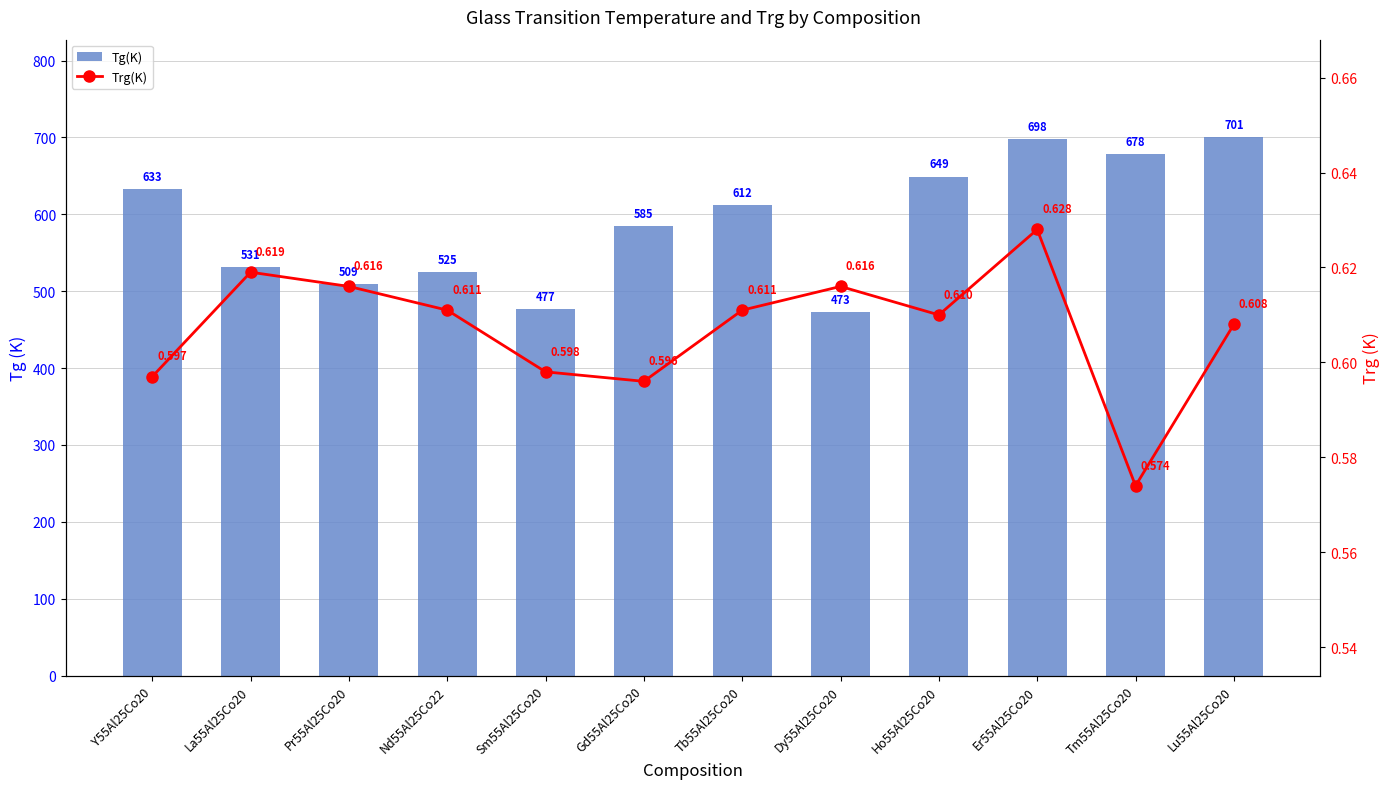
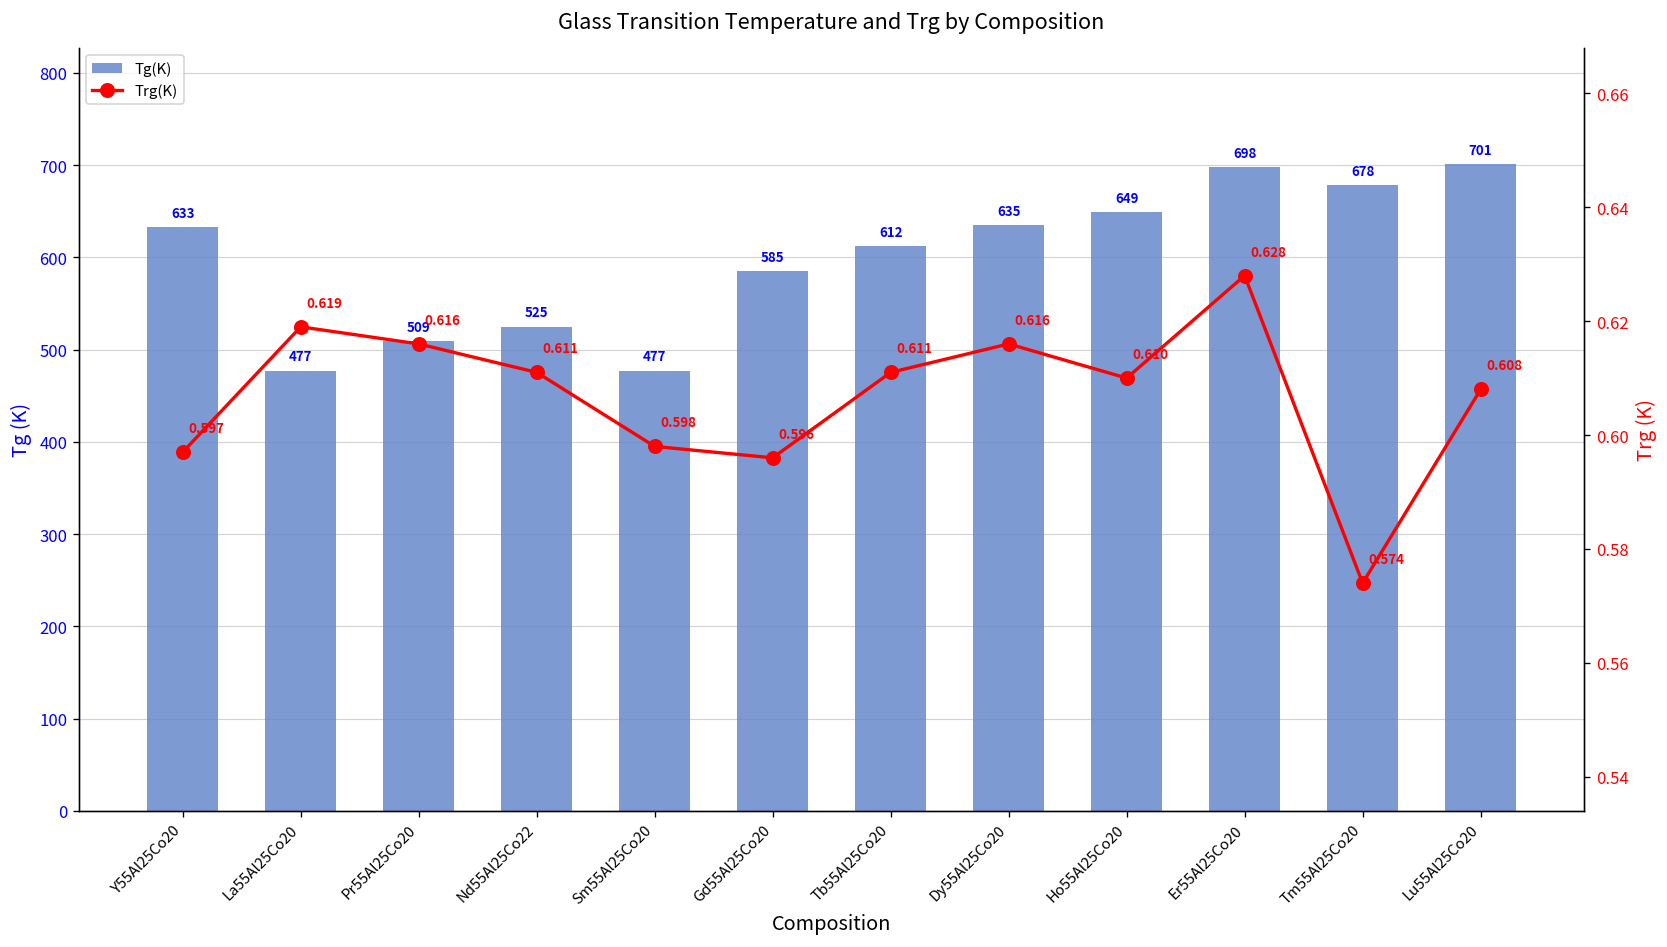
  {
    "Tg(K)": {
      "Y55Al25Co20": 633,
-     "La55Al25Co20": 531,
+     "La55Al25Co20": 477,
      "Pr55Al25Co20": 509,
      "Nd55Al25Co22": 525,
      "Sm55Al25Co20": 477,
      "Gd55Al25Co20": 585,
      "Tb55Al25Co20": 612,
-     "Dy55Al25Co20": 473,
+     "Dy55Al25Co20": 635,
      "Ho55Al25Co20": 649,
      "Er55Al25Co20": 698,
      "Tm55Al25Co20": 678,
      "Lu55Al25Co20": 701
    },
    "Trg(K)": {
      "Y55Al25Co20": 0.597,
      "La55Al25Co20": 0.619,
      "Pr55Al25Co20": 0.616,
      "Nd55Al25Co22": 0.611,
      "Sm55Al25Co20": 0.598,
      "Gd55Al25Co20": 0.596,
      "Tb55Al25Co20": 0.611,
      "Dy55Al25Co20": 0.616,
      "Ho55Al25Co20": 0.610,
      "Er55Al25Co20": 0.628,
      "Tm55Al25Co20": 0.574,
      "Lu55Al25Co20": 0.608
    }
  }
